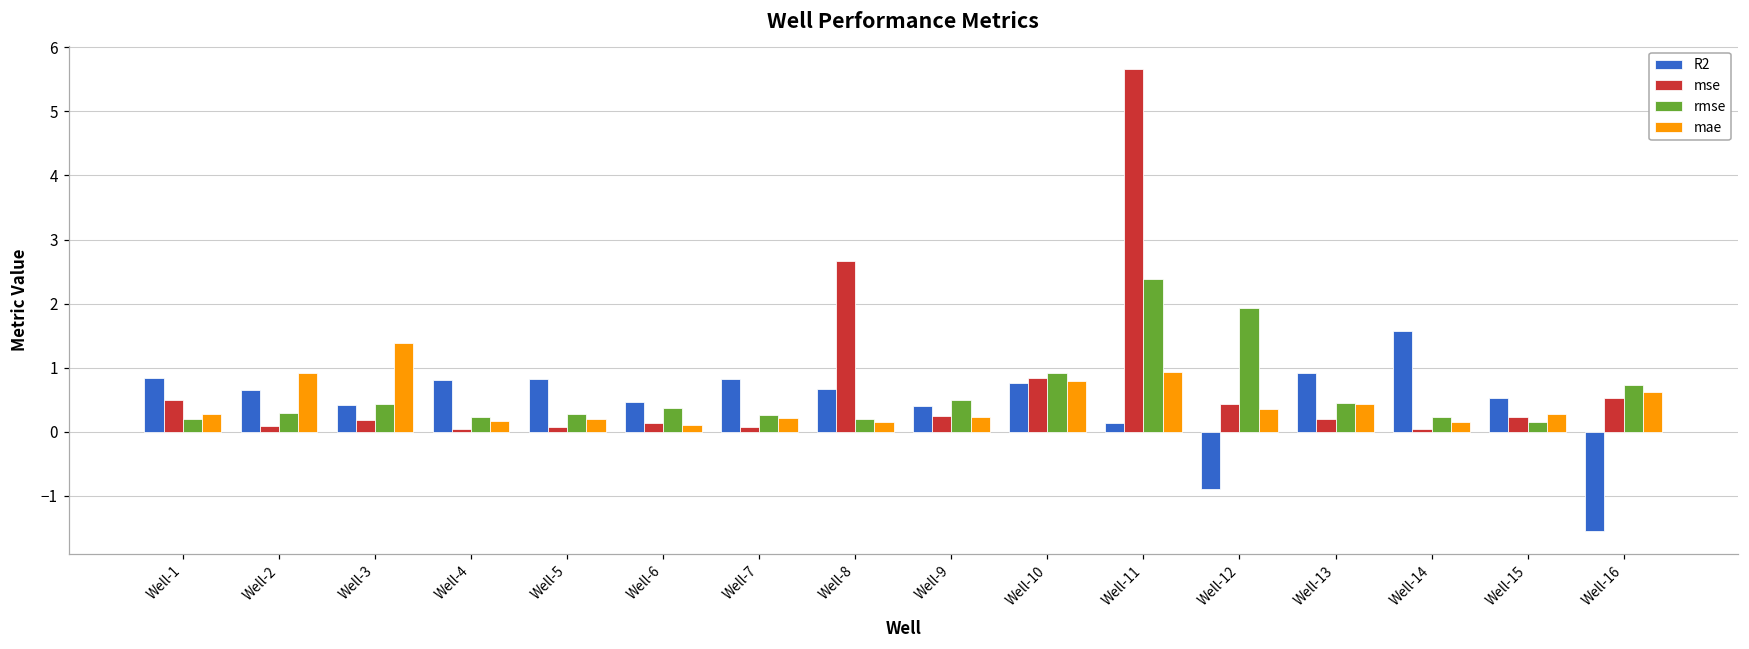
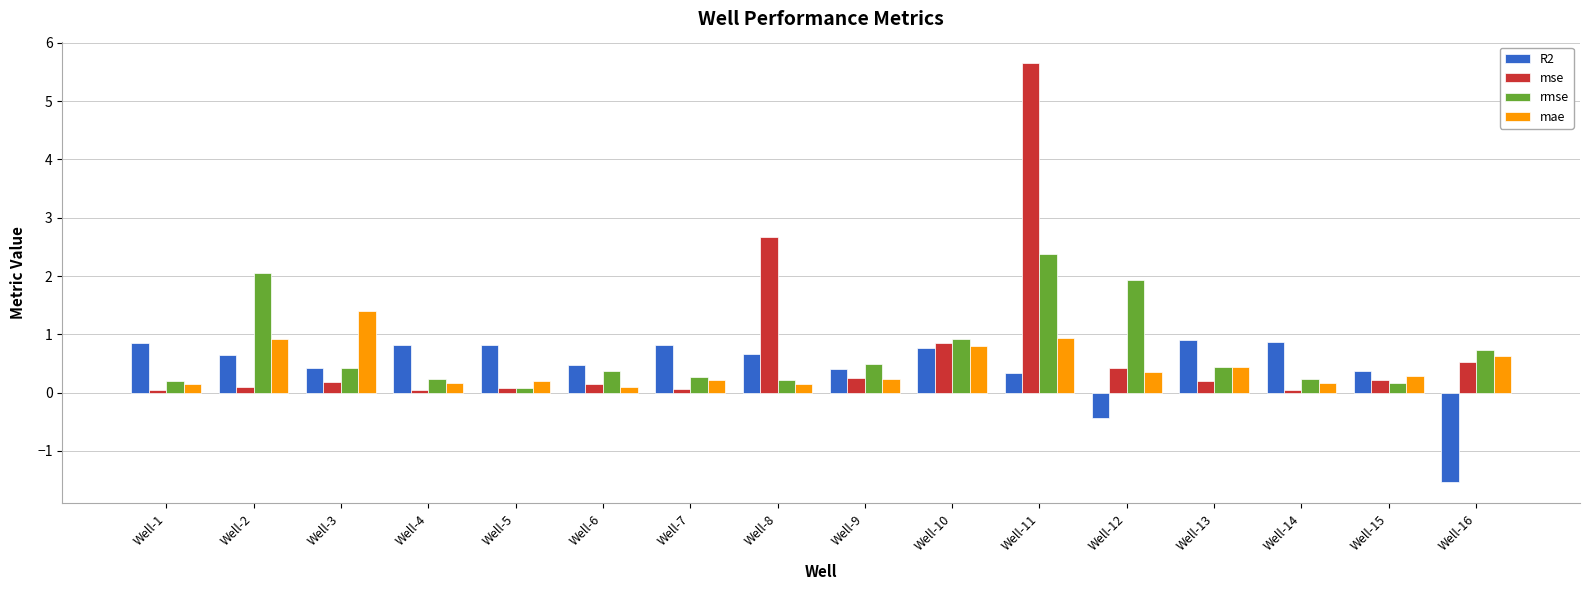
  {
    "R2": {
      "Well-1": 0.8,
      "Well-2": 0.7,
      "Well-3": 0.4,
      "Well-4": 0.8,
      "Well-5": 0.8,
      "Well-6": 0.5,
      "Well-7": 0.8,
      "Well-8": 0.7,
      "Well-9": 0.4,
      "Well-10": 0.8,
-     "Well-11": 0.1,
-     "Well-12": -0.9,
+     "Well-11": 0.3,
+     "Well-12": -0.4,
      "Well-13": 0.9,
-     "Well-14": 1.6,
-     "Well-15": 0.5,
+     "Well-14": 0.9,
+     "Well-15": 0.4,
      "Well-16": -1.5
    },
    "mse": {
-     "Well-1": 0.5,
+     "Well-1": 0.0,
      "Well-2": 0.1,
      "Well-3": 0.2,
      "Well-4": 0.0,
      "Well-5": 0.1,
      "Well-6": 0.1,
      "Well-7": 0.1,
      "Well-8": 2.7,
      "Well-9": 0.2,
      "Well-10": 0.8,
      "Well-11": 5.7,
      "Well-12": 0.4,
      "Well-13": 0.2,
      "Well-14": 0.1,
      "Well-15": 0.2,
      "Well-16": 0.5
    },
    "rmse": {
      "Well-1": 0.2,
-     "Well-2": 0.3,
+     "Well-2": 2.1,
      "Well-3": 0.4,
      "Well-4": 0.2,
-     "Well-5": 0.3,
+     "Well-5": 0.1,
      "Well-6": 0.4,
      "Well-7": 0.3,
      "Well-8": 0.2,
      "Well-9": 0.5,
      "Well-10": 0.9,
      "Well-11": 2.4,
      "Well-12": 1.9,
      "Well-13": 0.4,
      "Well-14": 0.2,
      "Well-15": 0.2,
      "Well-16": 0.7
    },
    "mae": {
-     "Well-1": 0.3,
+     "Well-1": 0.1,
      "Well-2": 0.9,
      "Well-3": 1.4,
      "Well-4": 0.2,
      "Well-5": 0.2,
      "Well-6": 0.1,
      "Well-7": 0.2,
      "Well-8": 0.2,
      "Well-9": 0.2,
      "Well-10": 0.8,
      "Well-11": 0.9,
      "Well-12": 0.4,
      "Well-13": 0.4,
      "Well-14": 0.2,
      "Well-15": 0.3,
      "Well-16": 0.6
    }
  }
